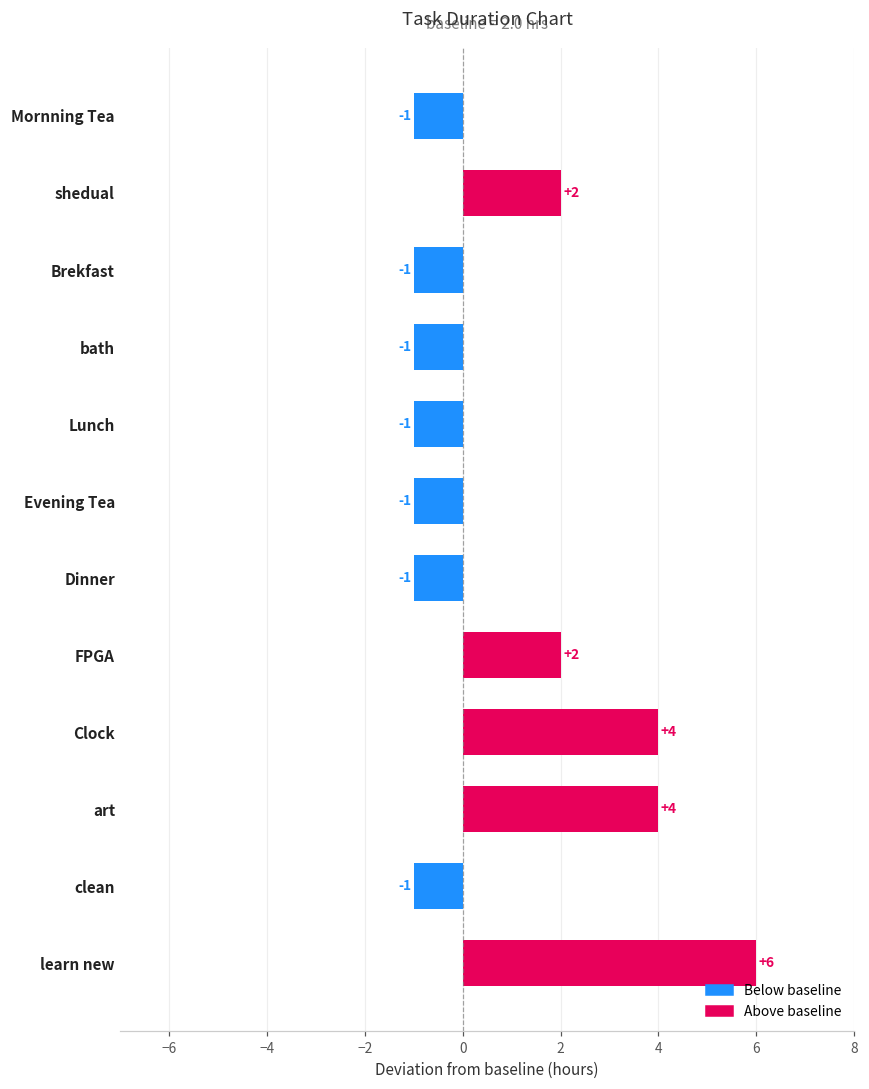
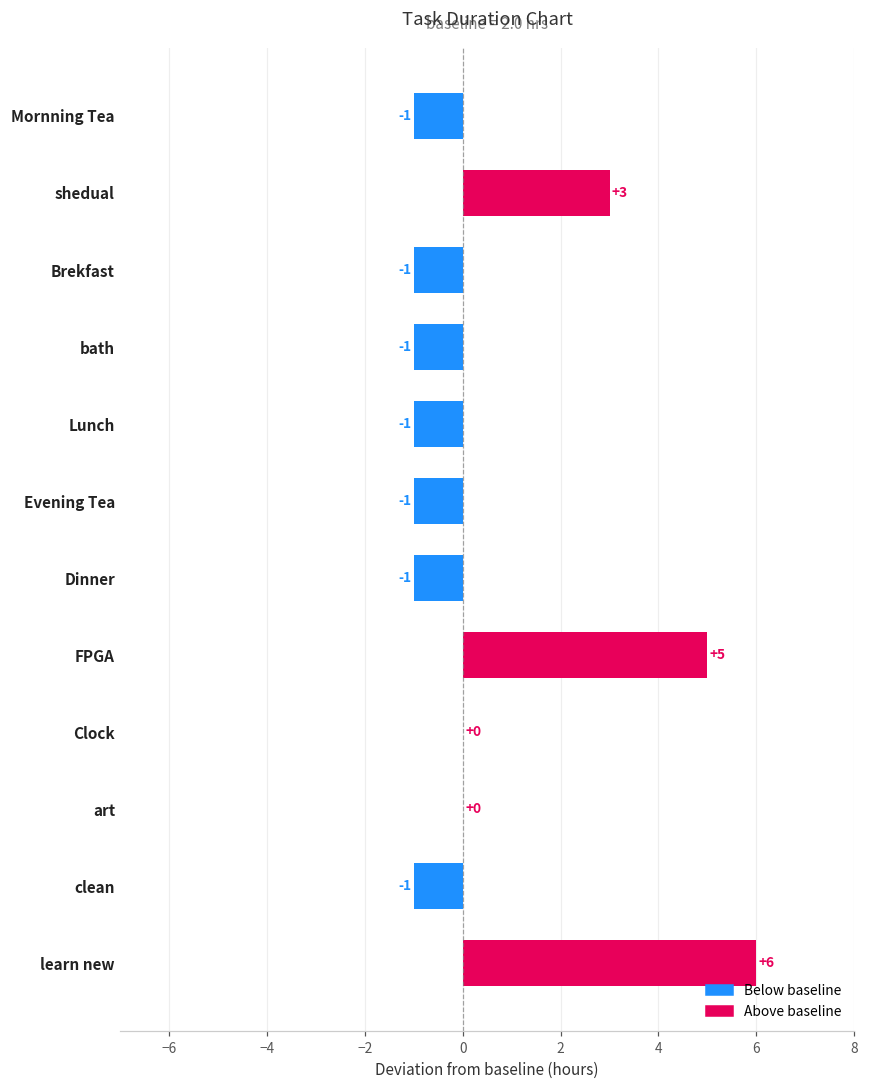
  {
    "Mornning Tea": "-1",
-   "shedual": "+2",
+   "shedual": "+3",
    "Brekfast": "-1",
    "bath": "-1",
    "Lunch": "-1",
    "Evening Tea": "-1",
    "Dinner": "-1",
-   "FPGA": "+2",
-   "Clock": "+4",
-   "art": "+4",
+   "FPGA": "+5",
+   "Clock": "+0",
+   "art": "+0",
    "clean": "-1",
    "learn new": "+6"
  }
